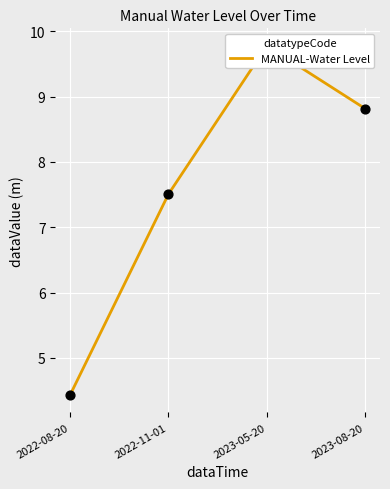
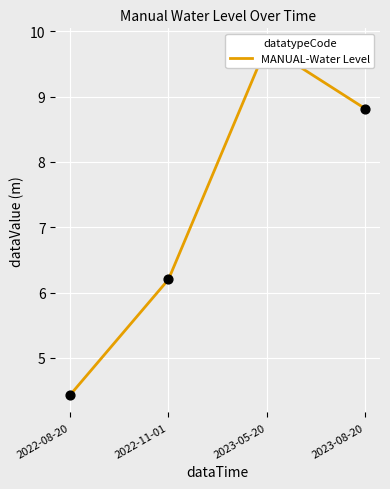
  {
    "2022-08-20": 4.4,
-   "2022-11-01": 7.5,
+   "2022-11-01": 6.2,
    "2023-08-20": 8.8
  }
